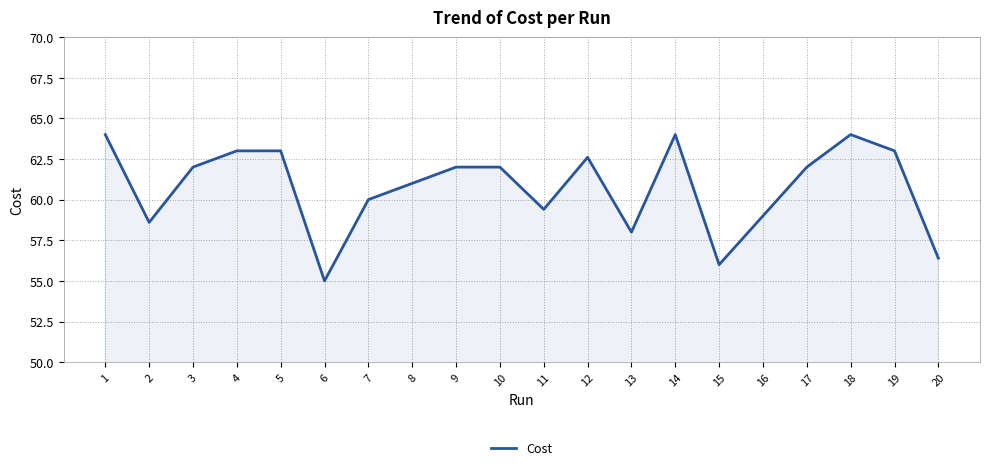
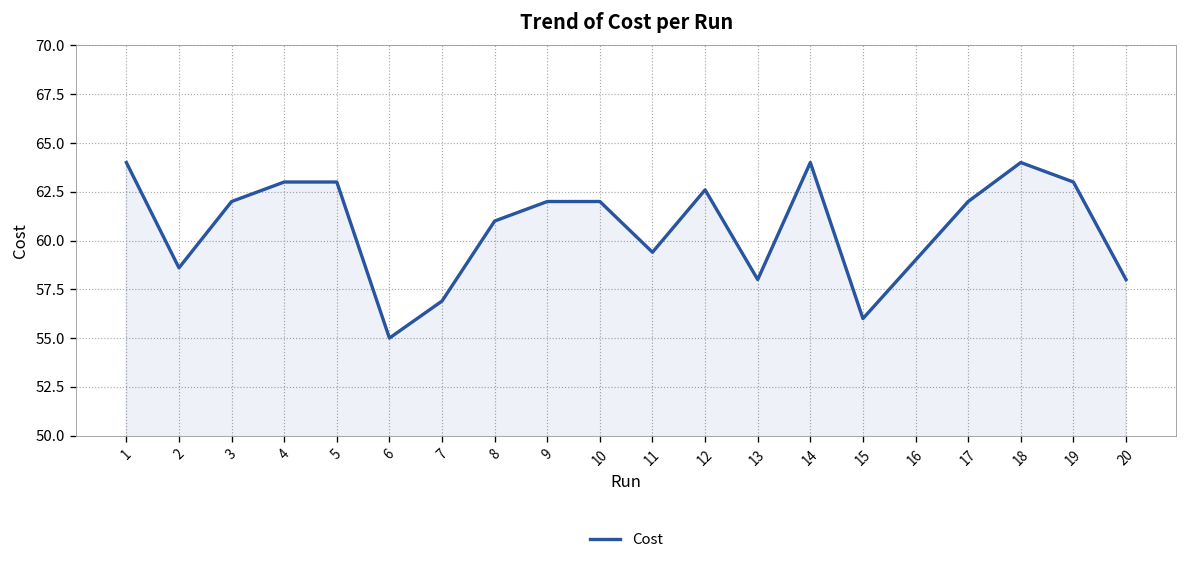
  {
    "1": 64.0,
    "2": 58.6,
    "3": 62.0,
    "4": 63.0,
    "5": 63.0,
    "6": 55.0,
-   "7": 60.0,
+   "7": 56.9,
    "8": 61.0,
    "9": 62.0,
    "10": 62.0,
    "11": 59.4,
    "12": 62.6,
    "13": 58.0,
    "14": 64.0,
    "15": 56.0,
    "16": 59.0,
    "17": 62.0,
    "18": 64.0,
    "19": 63.0,
-   "20": 56.4
+   "20": 58.0
  }
